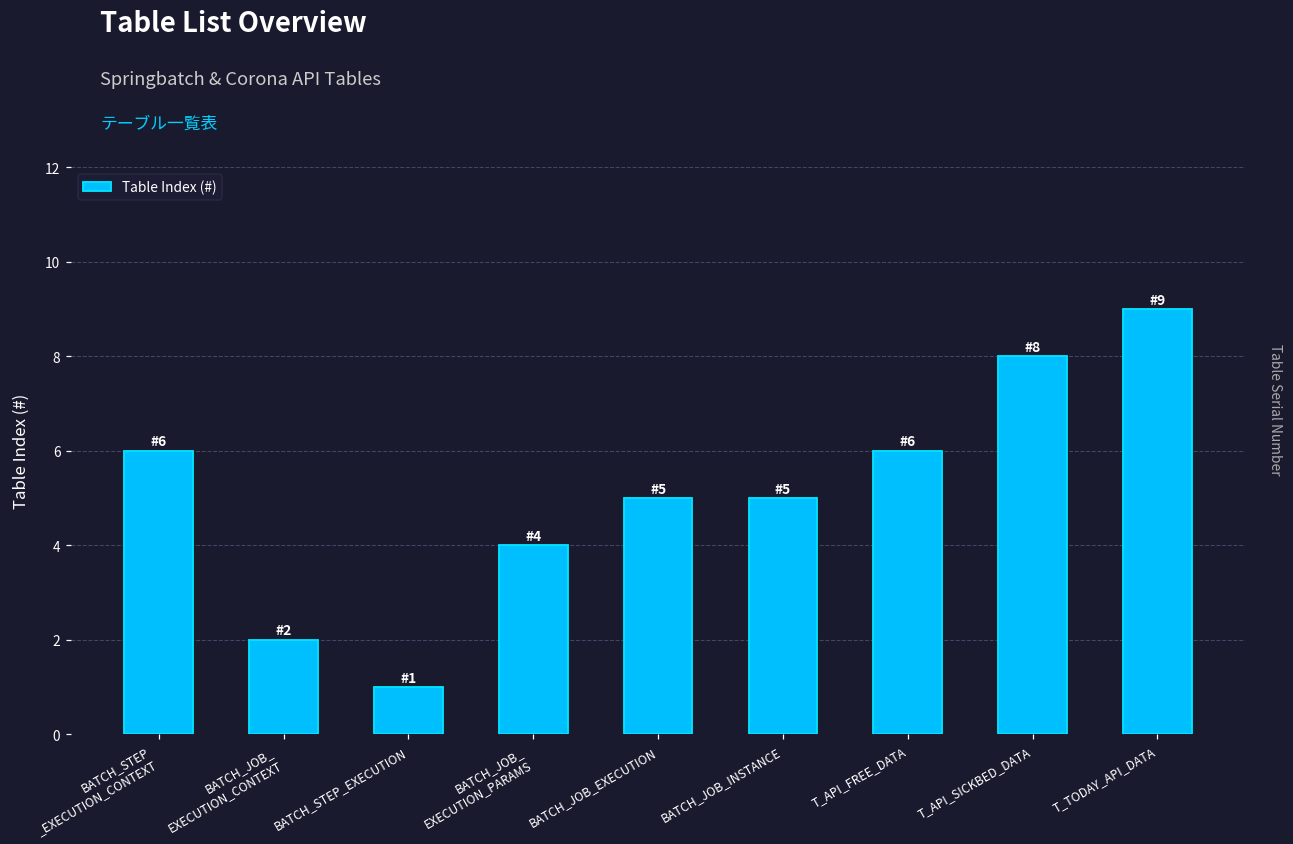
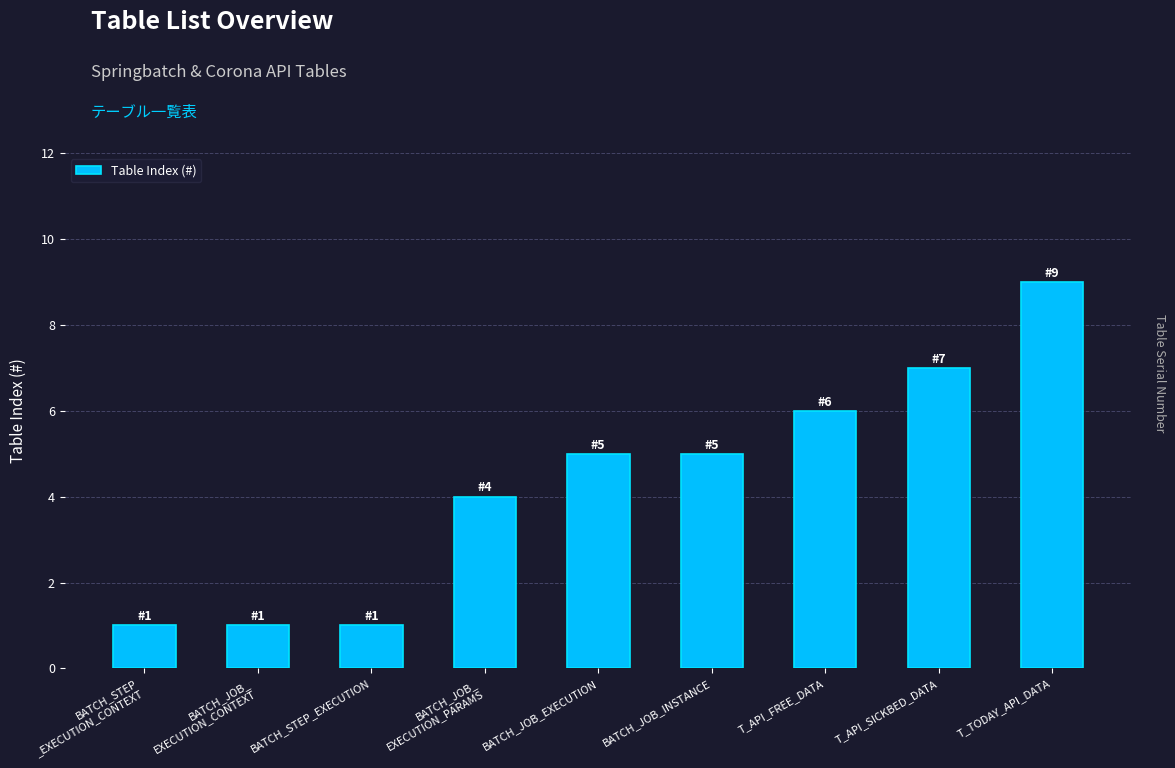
  {
-   "BATCH_STEP _EXECUTION_CONTEXT": 6,
-   "BATCH_JOB_ EXECUTION_CONTEXT": 2,
+   "BATCH_STEP _EXECUTION_CONTEXT": 1,
+   "BATCH_JOB_ EXECUTION_CONTEXT": 1,
    "BATCH_STEP_EXECUTION": 1,
    "BATCH_JOB_ EXECUTION_PARAMS": 4,
    "BATCH_JOB_EXECUTION": 5,
    "BATCH_JOB_INSTANCE": 5,
    "T_API_FREE_DATA": 6,
-   "T_API_SICKBED_DATA": 8,
+   "T_API_SICKBED_DATA": 7,
    "T_TODAY_API_DATA": 9
  }
